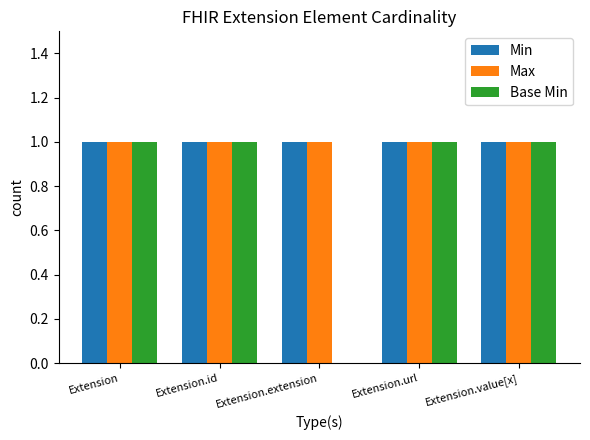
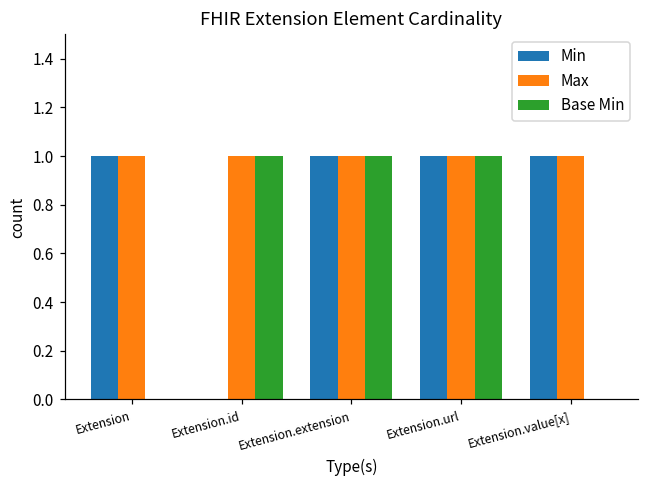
  {
    "Min": {
      "Extension": 1,
-     "Extension.id": 1,
+     "Extension.id": 0,
      "Extension.extension": 1,
      "Extension.url": 1,
      "Extension.value[x]": 1
    },
    "Max": {
      "Extension": 1,
      "Extension.id": 1,
      "Extension.extension": 1,
      "Extension.url": 1,
      "Extension.value[x]": 1
    },
    "Base Min": {
-     "Extension": 1,
+     "Extension": 0,
      "Extension.id": 1,
-     "Extension.extension": 0,
+     "Extension.extension": 1,
      "Extension.url": 1,
-     "Extension.value[x]": 1
+     "Extension.value[x]": 0
    }
  }
